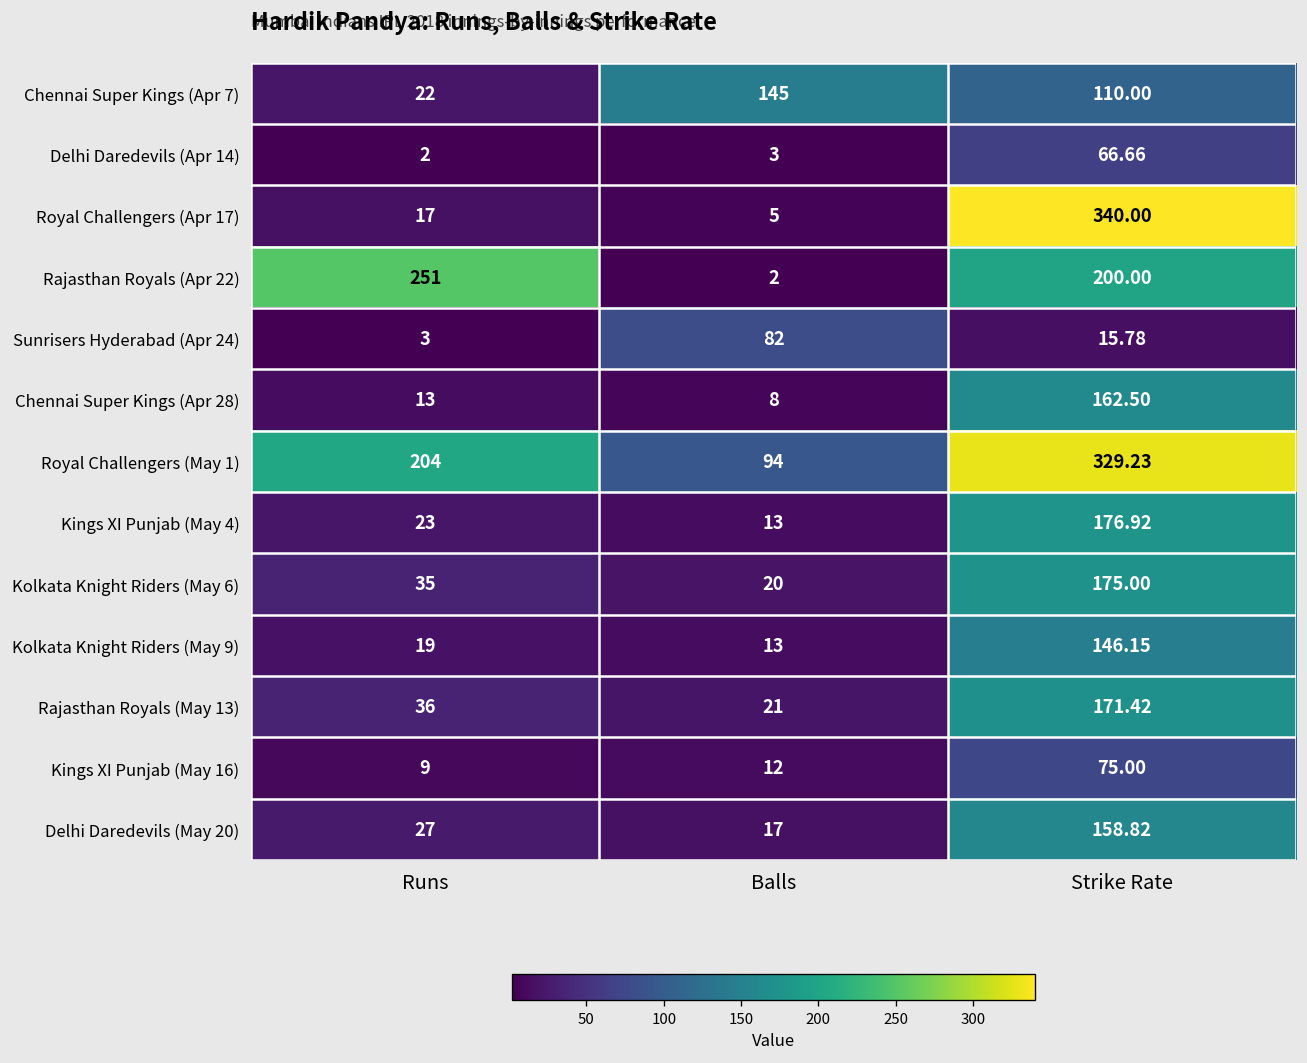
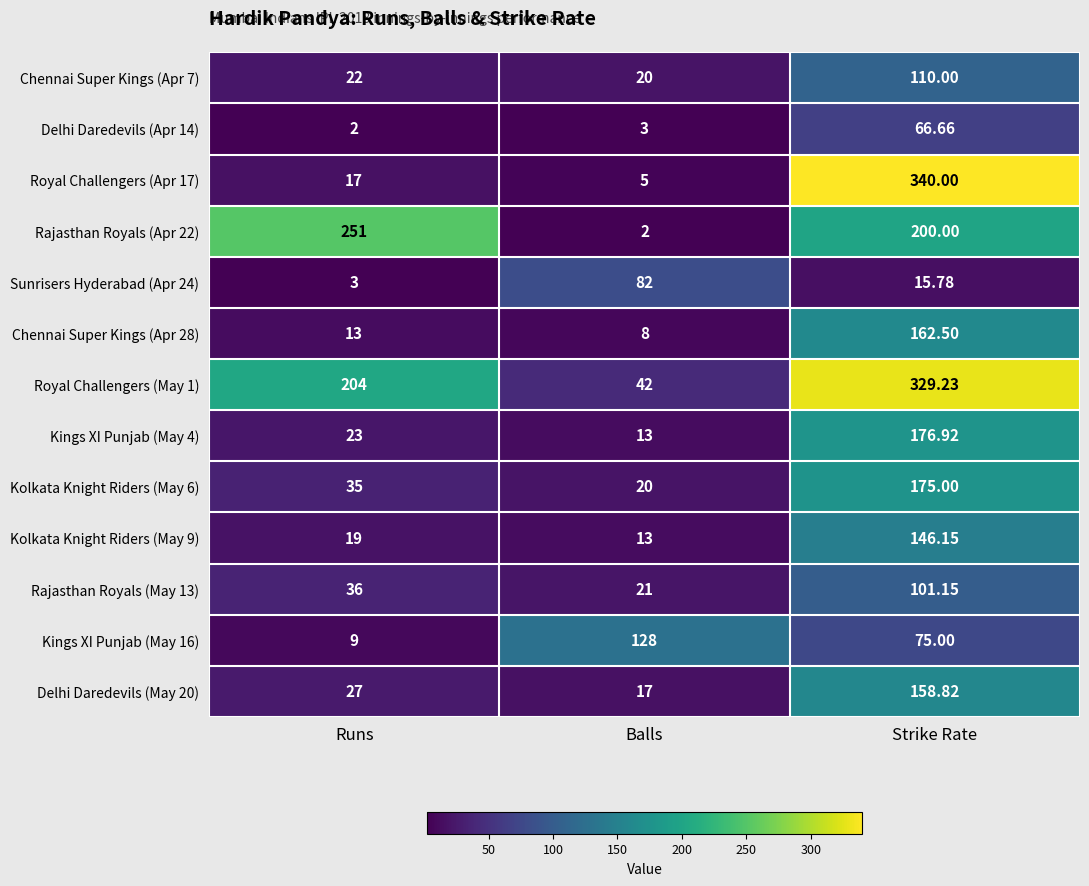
  {
    "Chennai Super Kings (Apr 7)": {
      "Runs": 22,
-     "Balls": 145,
+     "Balls": 20,
      "Strike Rate": 110.00
    },
    "Delhi Daredevils (Apr 14)": {
      "Runs": 2,
      "Balls": 3,
      "Strike Rate": 66.66
    },
    "Royal Challengers (Apr 17)": {
      "Runs": 17,
      "Balls": 5,
      "Strike Rate": 340.00
    },
    "Rajasthan Royals (Apr 22)": {
      "Runs": 251,
      "Balls": 2,
      "Strike Rate": 200.00
    },
    "Sunrisers Hyderabad (Apr 24)": {
      "Runs": 3,
      "Balls": 82,
      "Strike Rate": 15.78
    },
    "Chennai Super Kings (Apr 28)": {
      "Runs": 13,
      "Balls": 8,
      "Strike Rate": 162.50
    },
    "Royal Challengers (May 1)": {
      "Runs": 204,
-     "Balls": 94,
+     "Balls": 42,
      "Strike Rate": 329.23
    },
    "Kings XI Punjab (May 4)": {
      "Runs": 23,
      "Balls": 13,
      "Strike Rate": 176.92
    },
    "Kolkata Knight Riders (May 6)": {
      "Runs": 35,
      "Balls": 20,
      "Strike Rate": 175.00
    },
    "Kolkata Knight Riders (May 9)": {
      "Runs": 19,
      "Balls": 13,
      "Strike Rate": 146.15
    },
    "Rajasthan Royals (May 13)": {
      "Runs": 36,
      "Balls": 21,
-     "Strike Rate": 171.42
+     "Strike Rate": 101.15
    },
    "Kings XI Punjab (May 16)": {
      "Runs": 9,
-     "Balls": 12,
+     "Balls": 128,
      "Strike Rate": 75.00
    },
    "Delhi Daredevils (May 20)": {
      "Runs": 27,
      "Balls": 17,
      "Strike Rate": 158.82
    }
  }
